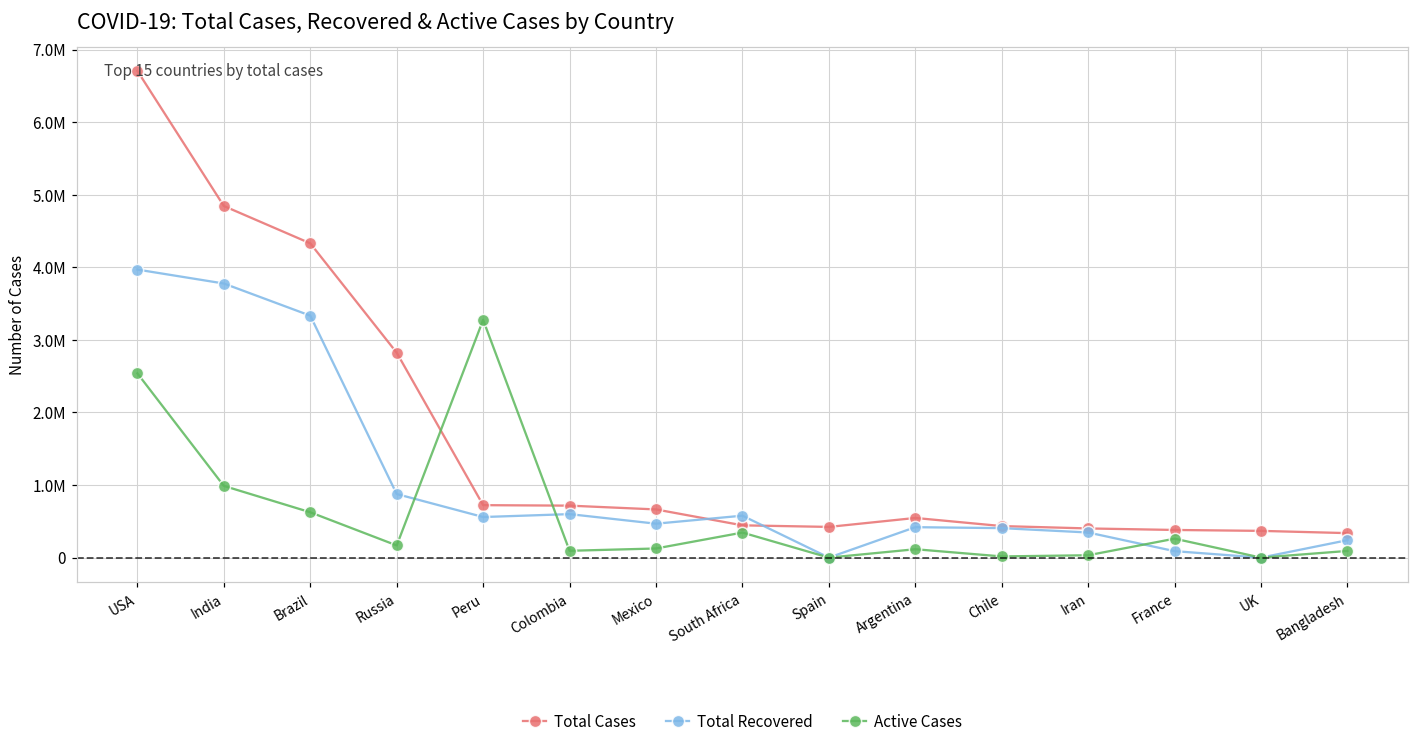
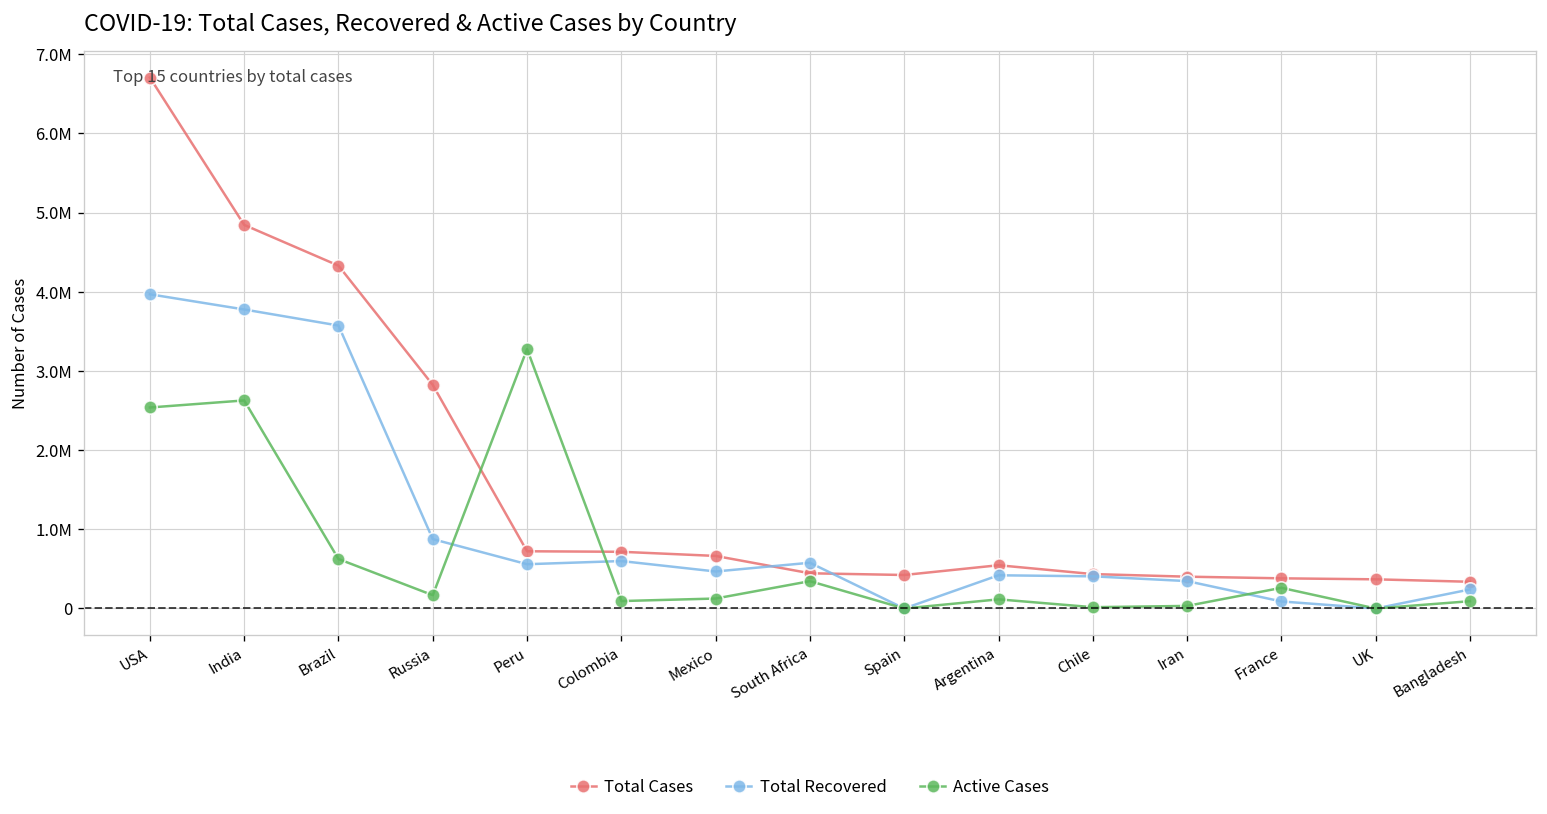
  {
    "Total Cases": {
      "India": 4800000,
      "Brazil": 4300000,
      "Russia": 2800000,
      "Peru": 700000,
      "Colombia": 700000,
      "Mexico": 700000,
      "South Africa": 400000,
      "Spain": 400000,
      "Argentina": 500000,
      "Iran": 400000,
      "France": 400000,
      "UK": 400000,
      "Bangladesh": 300000
    },
    "Total Recovered": {
      "USA": 4000000,
      "India": 3800000,
-     "Brazil": 3300000,
+     "Brazil": 3600000,
      "Russia": 900000,
      "Peru": 600000,
      "Colombia": 600000,
      "Mexico": 500000,
      "South Africa": 600000,
      "Argentina": 400000,
      "Iran": 300000,
      "France": 100000,
      "Bangladesh": 200000
    },
    "Active Cases": {
      "USA": 2500000,
-     "India": 1000000,
+     "India": 2600000,
      "Brazil": 600000,
      "Russia": 200000,
      "Peru": 3300000,
      "Colombia": 100000,
      "Mexico": 100000,
      "South Africa": 300000,
      "Argentina": 100000,
      "Chile": 0,
      "Iran": 0,
      "France": 300000,
      "Bangladesh": 100000
    }
  }
